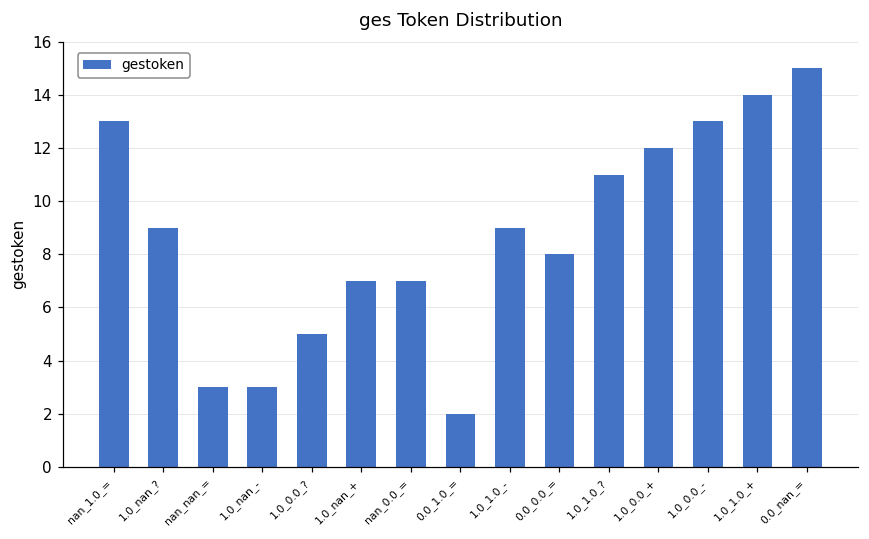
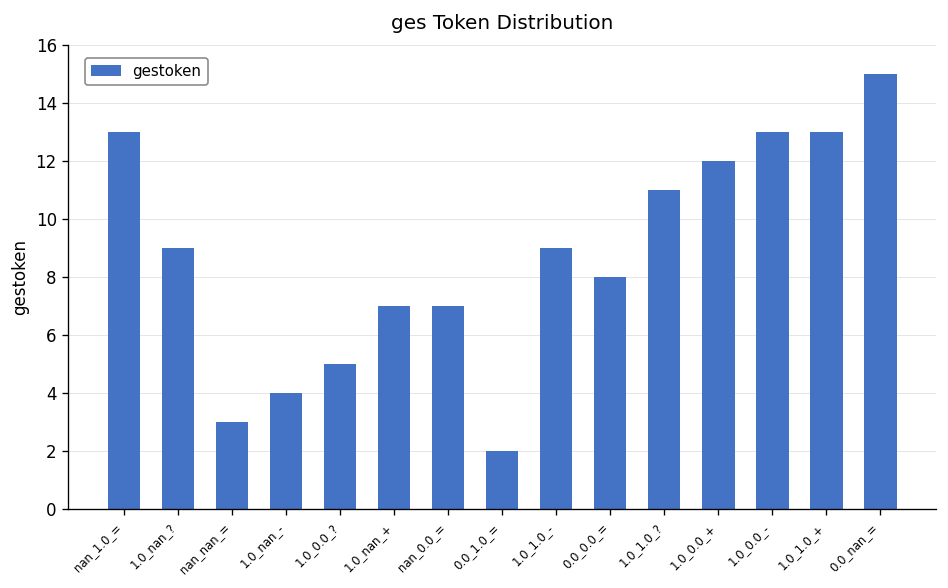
  {
    "nan_1.0_=": 13,
    "1.0_nan_?": 9,
    "nan_nan_=": 3,
-   "1.0_nan_-": 3,
+   "1.0_nan_-": 4,
    "1.0_0.0_?": 5,
    "1.0_nan_+": 7,
    "nan_0.0_=": 7,
    "0.0_1.0_=": 2,
    "1.0_1.0_-": 9,
    "0.0_0.0_=": 8,
    "1.0_1.0_?": 11,
    "1.0_0.0_+": 12,
    "1.0_0.0_-": 13,
-   "1.0_1.0_+": 14,
+   "1.0_1.0_+": 13,
    "0.0_nan_=": 15
  }
